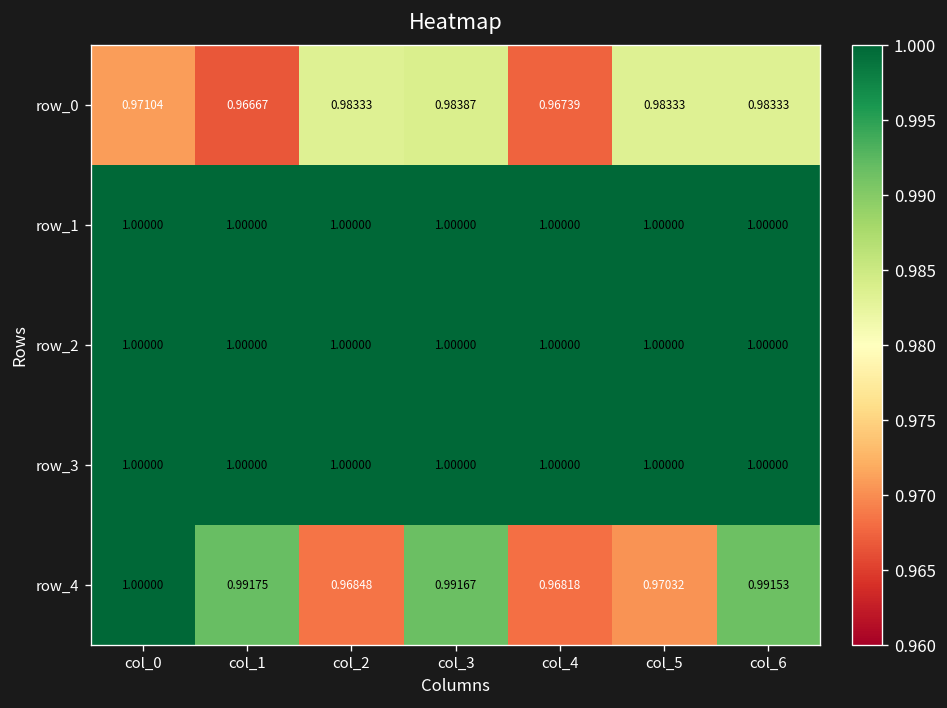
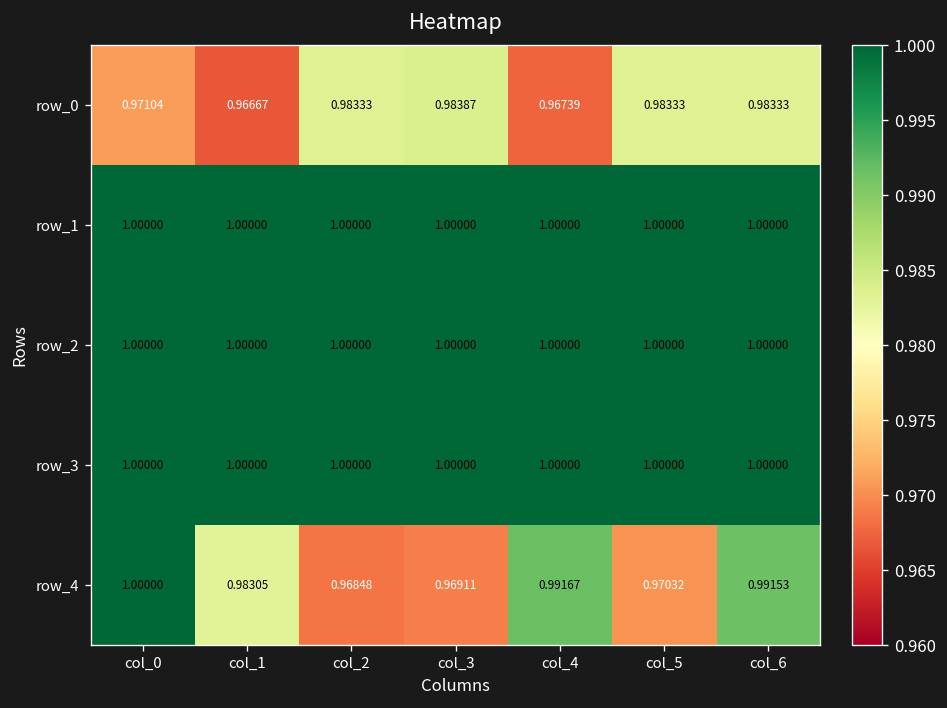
  {
    "row_0": {
      "col_0": 0.97104,
      "col_1": 0.96667,
      "col_2": 0.98333,
      "col_3": 0.98387,
      "col_4": 0.96739,
      "col_5": 0.98333,
      "col_6": 0.98333
    },
    "row_1": {
      "col_0": 1.00000,
      "col_1": 1.00000,
      "col_2": 1.00000,
      "col_3": 1.00000,
      "col_4": 1.00000,
      "col_5": 1.00000,
      "col_6": 1.00000
    },
    "row_2": {
      "col_0": 1.00000,
      "col_1": 1.00000,
      "col_2": 1.00000,
      "col_3": 1.00000,
      "col_4": 1.00000,
      "col_5": 1.00000,
      "col_6": 1.00000
    },
    "row_3": {
      "col_0": 1.00000,
      "col_1": 1.00000,
      "col_2": 1.00000,
      "col_3": 1.00000,
      "col_4": 1.00000,
      "col_5": 1.00000,
      "col_6": 1.00000
    },
    "row_4": {
      "col_0": 1.00000,
-     "col_1": 0.99175,
+     "col_1": 0.98305,
      "col_2": 0.96848,
-     "col_3": 0.99167,
-     "col_4": 0.96818,
+     "col_3": 0.96911,
+     "col_4": 0.99167,
      "col_5": 0.97032,
      "col_6": 0.99153
    }
  }
